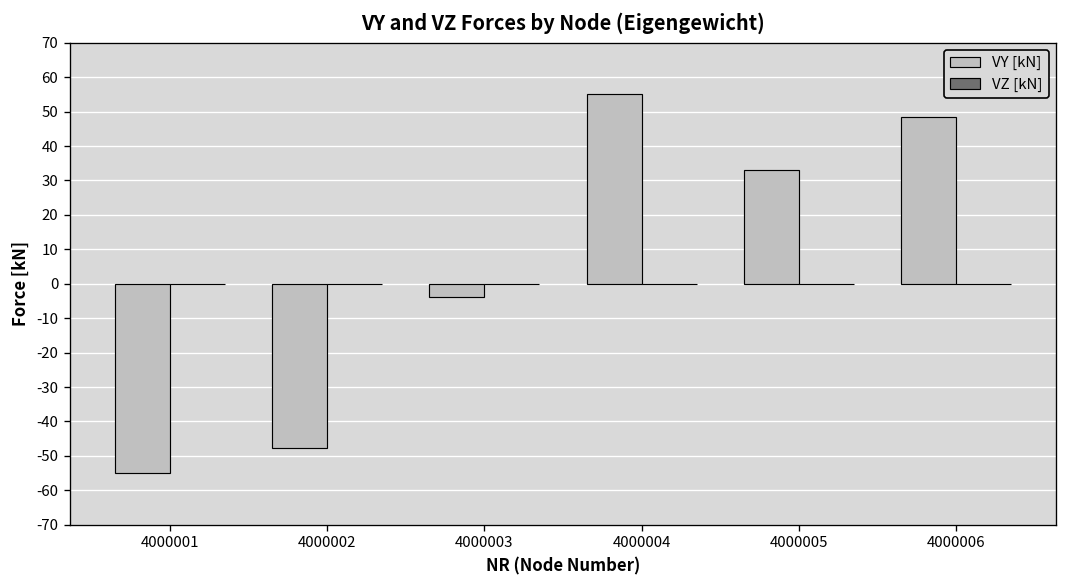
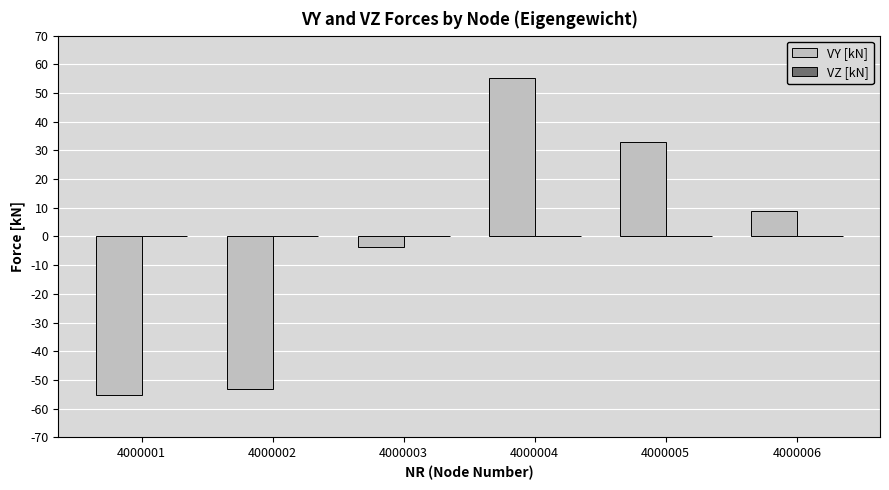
  {
    "VY [kN]": {
      "4000001": -55,
-     "4000002": -48,
+     "4000002": -53,
      "4000003": -4,
      "4000004": 55,
      "4000005": 33,
-     "4000006": 48
+     "4000006": 9
    },
    "VZ [kN]": {
      "4000001": 0,
      "4000002": 0,
      "4000003": 0,
      "4000004": 0,
      "4000005": 0,
      "4000006": 0
    }
  }
